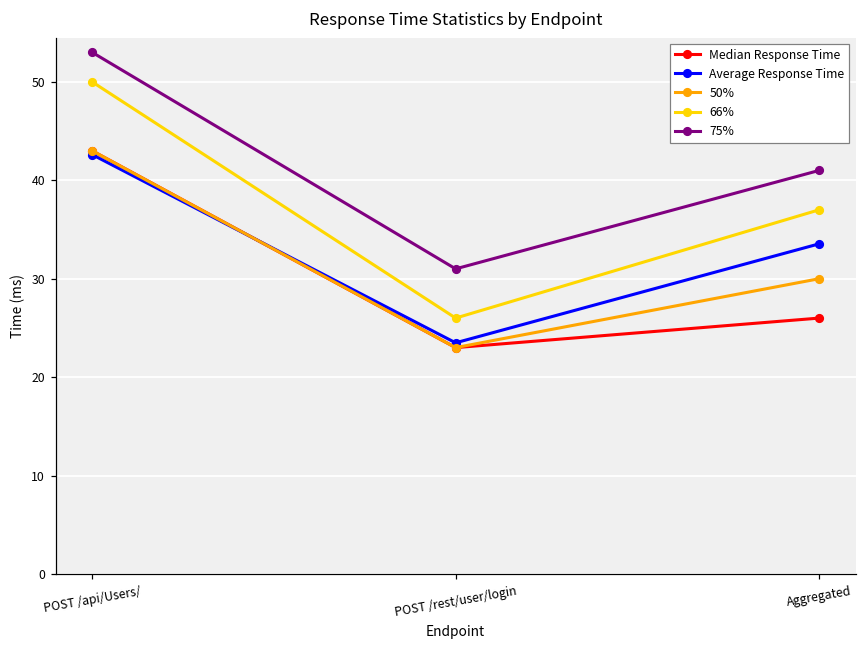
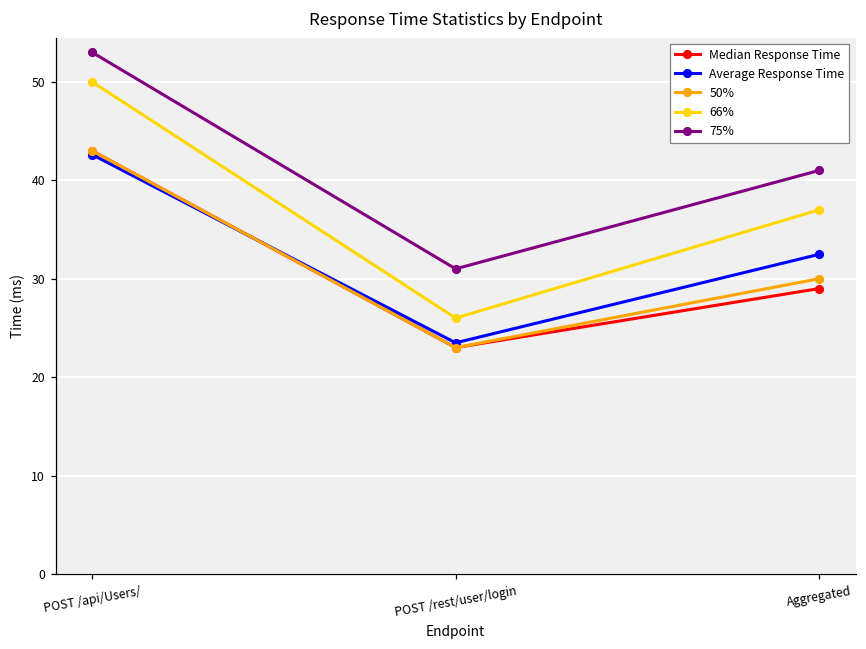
  {
    "Median Response Time": {
-     "Aggregated": 26
+     "Aggregated": 29
    },
    "Average Response Time": {
      "POST /api/Users/": 43,
      "POST /rest/user/login": 23,
-     "Aggregated": 34
+     "Aggregated": 32
    },
    "75%": {
      "POST /api/Users/": 53,
      "POST /rest/user/login": 31,
      "Aggregated": 41
    }
  }
